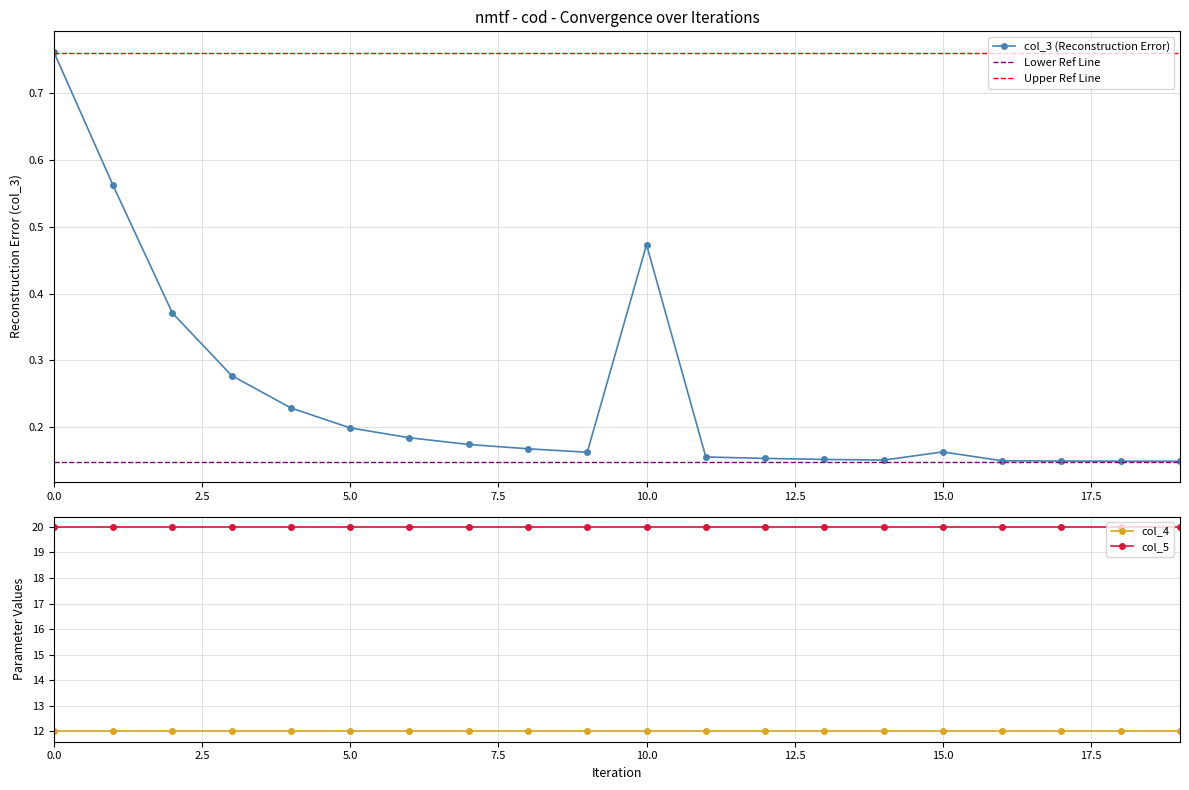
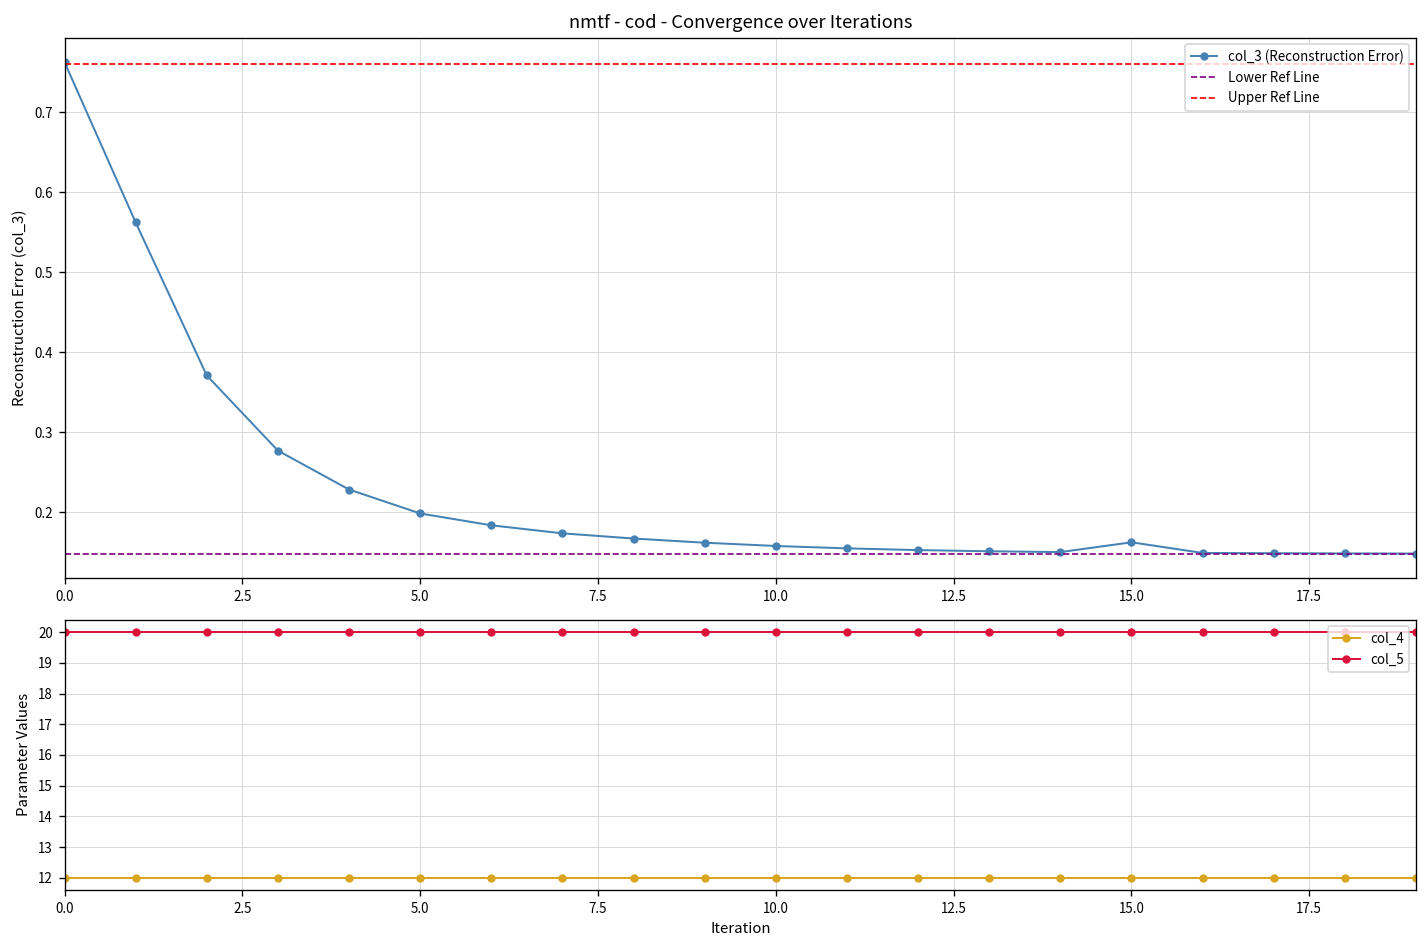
  {
    "nmtf - cod - Convergence over Iterations": {
      "0.0": 0.76,
      "5.0": 0.20,
-     "10.0": 0.47,
+     "10.0": 0.16,
      "15.0": 0.16
    }
  }
